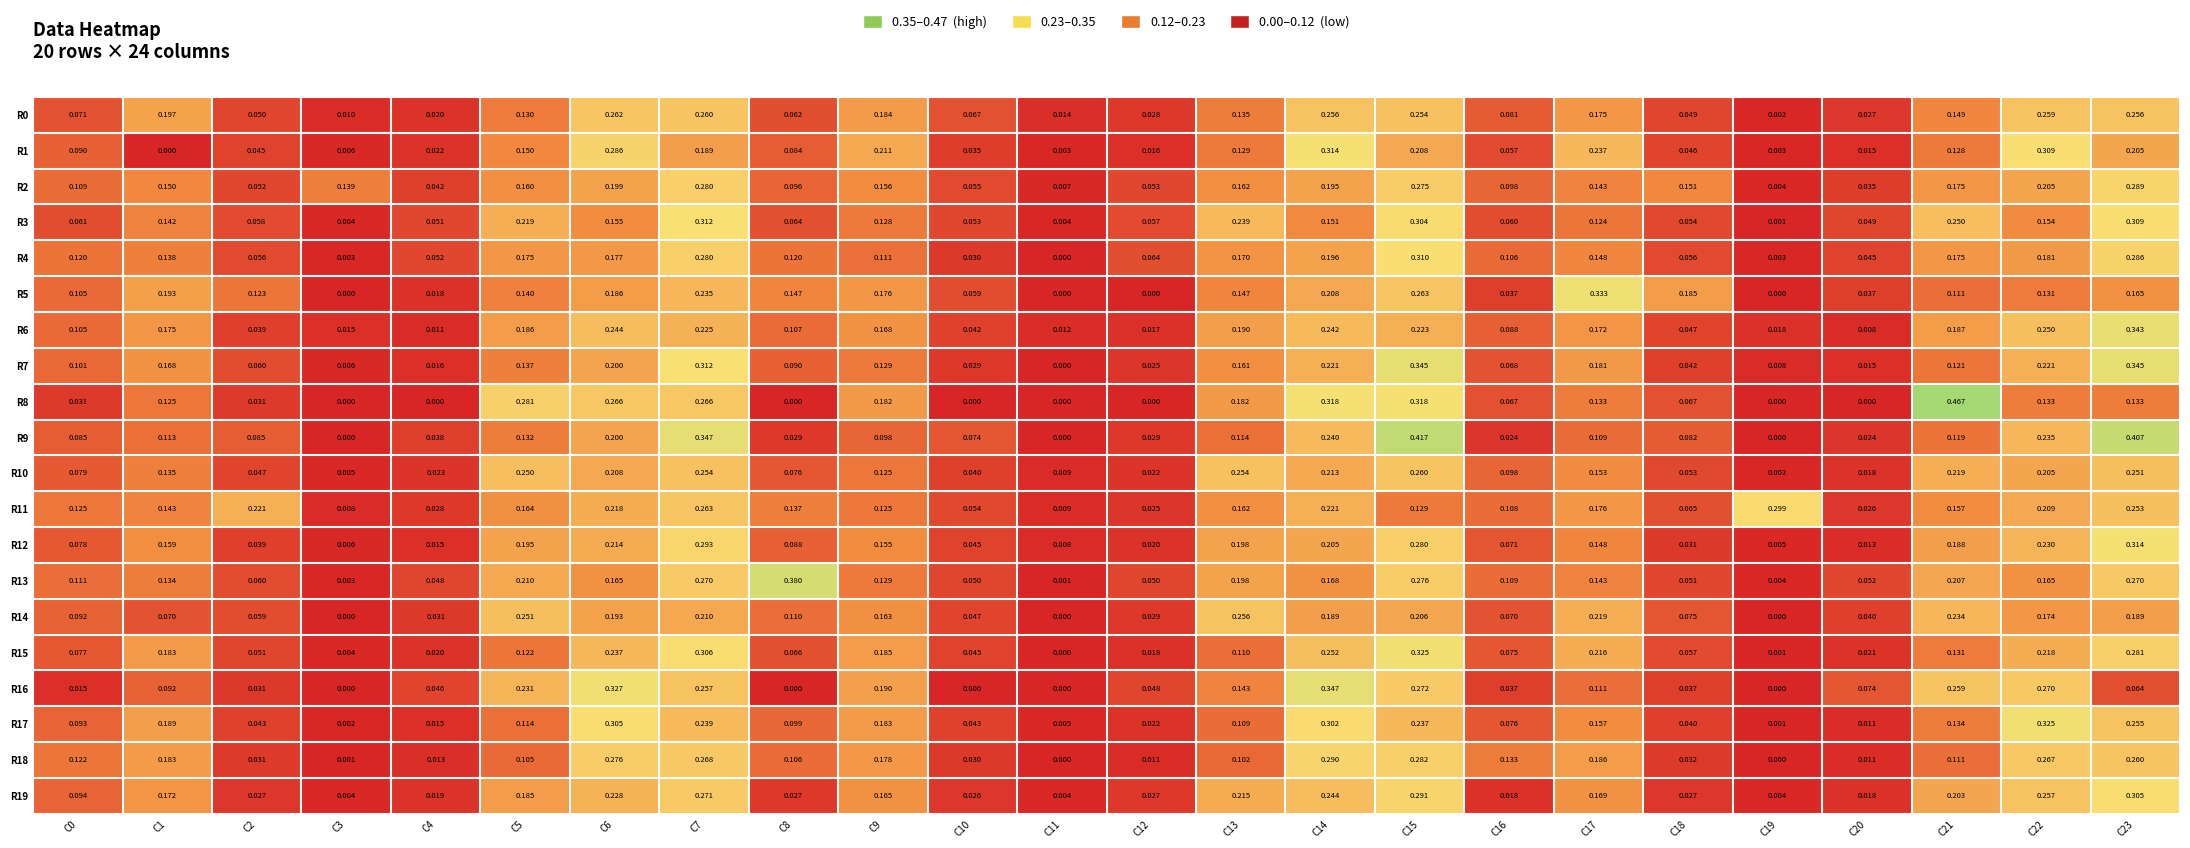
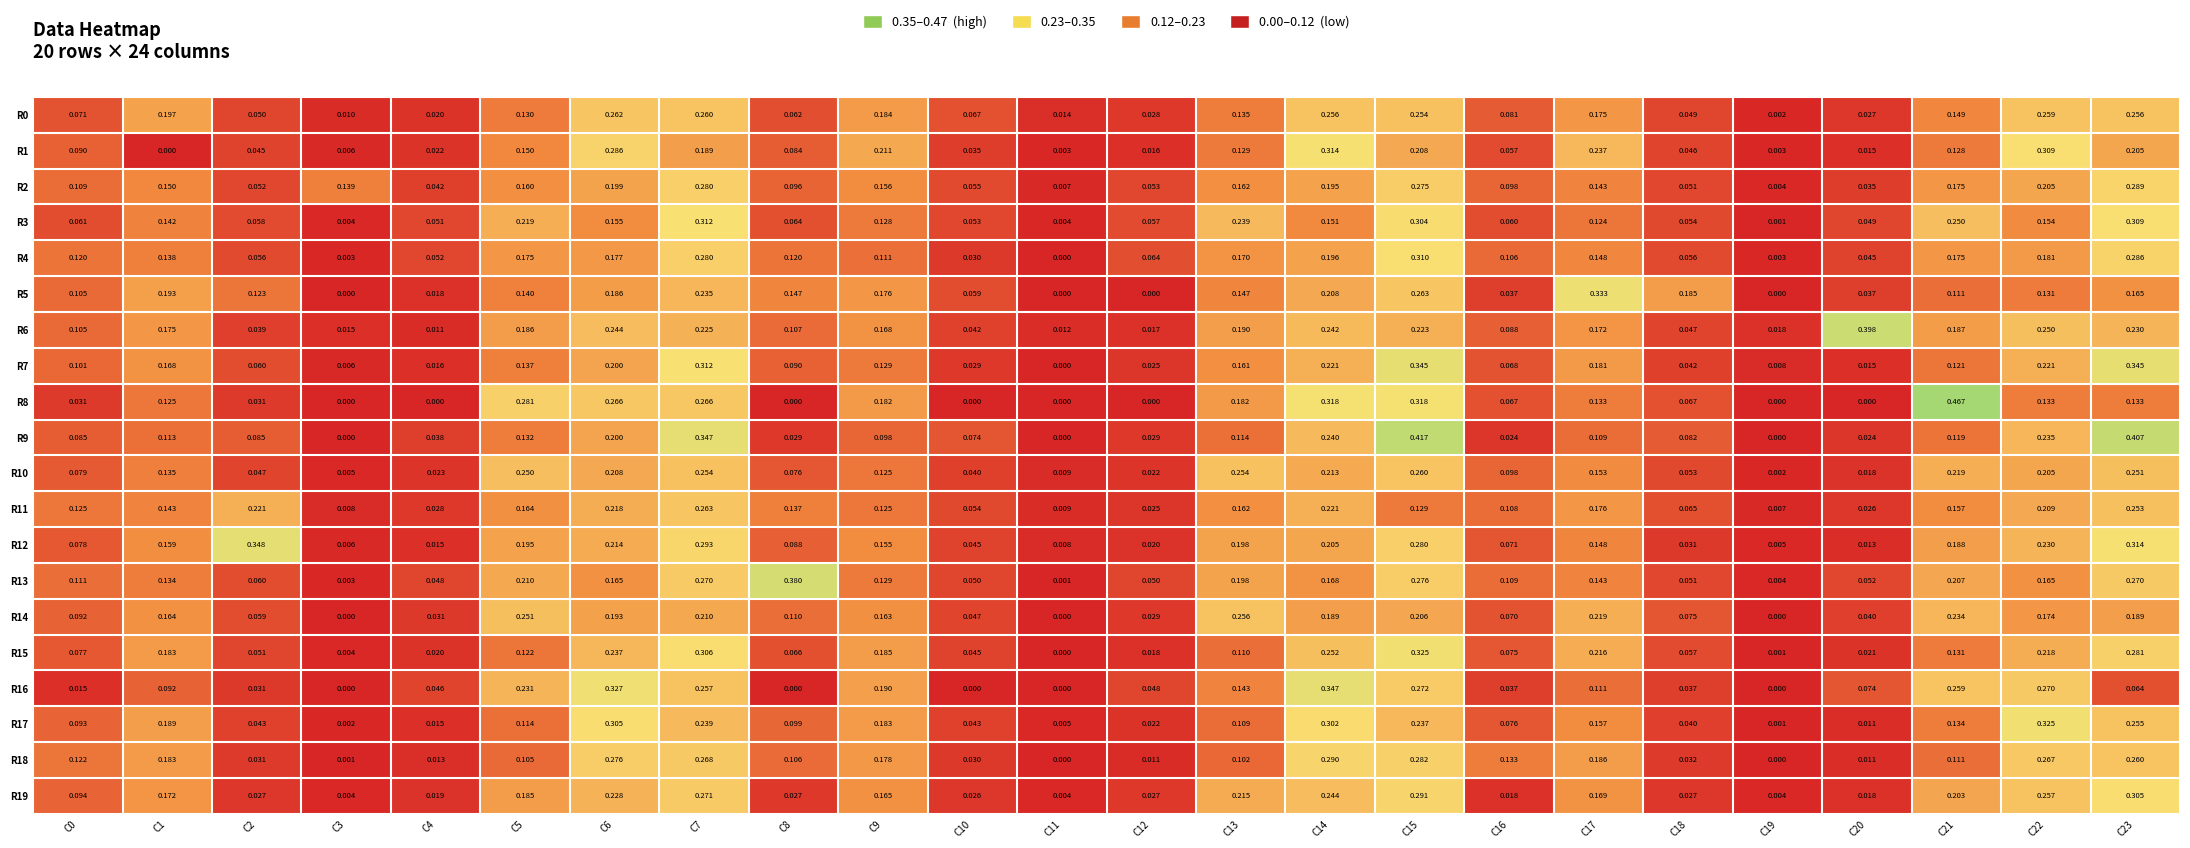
  {
    "R2": {
      "C0": 0.109,
      "C1": 0.150,
      "C2": 0.052,
      "C3": 0.139,
      "C4": 0.042,
      "C5": 0.160,
      "C6": 0.199,
      "C7": 0.280,
      "C8": 0.096,
      "C9": 0.156,
      "C10": 0.055,
      "C11": 0.007,
      "C12": 0.053,
      "C13": 0.162,
      "C14": 0.195,
      "C15": 0.275,
      "C16": 0.098,
      "C17": 0.143,
-     "C18": 0.151,
+     "C18": 0.051,
      "C19": 0.004,
      "C20": 0.035,
      "C21": 0.175,
      "C22": 0.205,
      "C23": 0.289
    },
    "R6": {
      "C0": 0.105,
      "C1": 0.175,
      "C2": 0.039,
      "C3": 0.015,
      "C4": 0.011,
      "C5": 0.186,
      "C6": 0.244,
      "C7": 0.225,
      "C8": 0.107,
      "C9": 0.168,
      "C10": 0.042,
      "C11": 0.012,
      "C12": 0.017,
      "C13": 0.190,
      "C14": 0.242,
      "C15": 0.223,
      "C16": 0.088,
      "C17": 0.172,
      "C18": 0.047,
      "C19": 0.018,
-     "C20": 0.008,
+     "C20": 0.398,
      "C21": 0.187,
      "C22": 0.250,
-     "C23": 0.343
+     "C23": 0.230
    },
    "R11": {
      "C0": 0.125,
      "C1": 0.143,
      "C2": 0.221,
      "C3": 0.008,
      "C4": 0.028,
      "C5": 0.164,
      "C6": 0.218,
      "C7": 0.263,
      "C8": 0.137,
      "C9": 0.125,
      "C10": 0.054,
      "C11": 0.009,
      "C12": 0.025,
      "C13": 0.162,
      "C14": 0.221,
      "C15": 0.129,
      "C16": 0.108,
      "C17": 0.176,
      "C18": 0.065,
-     "C19": 0.299,
+     "C19": 0.007,
      "C20": 0.026,
      "C21": 0.157,
      "C22": 0.209,
      "C23": 0.253
    },
    "R12": {
      "C0": 0.078,
      "C1": 0.159,
-     "C2": 0.039,
+     "C2": 0.348,
      "C3": 0.006,
      "C4": 0.015,
      "C5": 0.195,
      "C6": 0.214,
      "C7": 0.293,
      "C8": 0.088,
      "C9": 0.155,
      "C10": 0.045,
      "C11": 0.008,
      "C12": 0.020,
      "C13": 0.198,
      "C14": 0.205,
      "C15": 0.280,
      "C16": 0.071,
      "C17": 0.148,
      "C18": 0.031,
      "C19": 0.005,
      "C20": 0.013,
      "C21": 0.188,
      "C22": 0.230,
      "C23": 0.314
    },
    "R14": {
      "C0": 0.092,
-     "C1": 0.070,
+     "C1": 0.164,
      "C2": 0.059,
      "C3": 0.000,
      "C4": 0.031,
      "C5": 0.251,
      "C6": 0.193,
      "C7": 0.210,
      "C8": 0.110,
      "C9": 0.163,
      "C10": 0.047,
      "C11": 0.000,
      "C12": 0.029,
      "C13": 0.256,
      "C14": 0.189,
      "C15": 0.206,
      "C16": 0.070,
      "C17": 0.219,
      "C18": 0.075,
      "C19": 0.000,
      "C20": 0.040,
      "C21": 0.234,
      "C22": 0.174,
      "C23": 0.189
    }
  }
